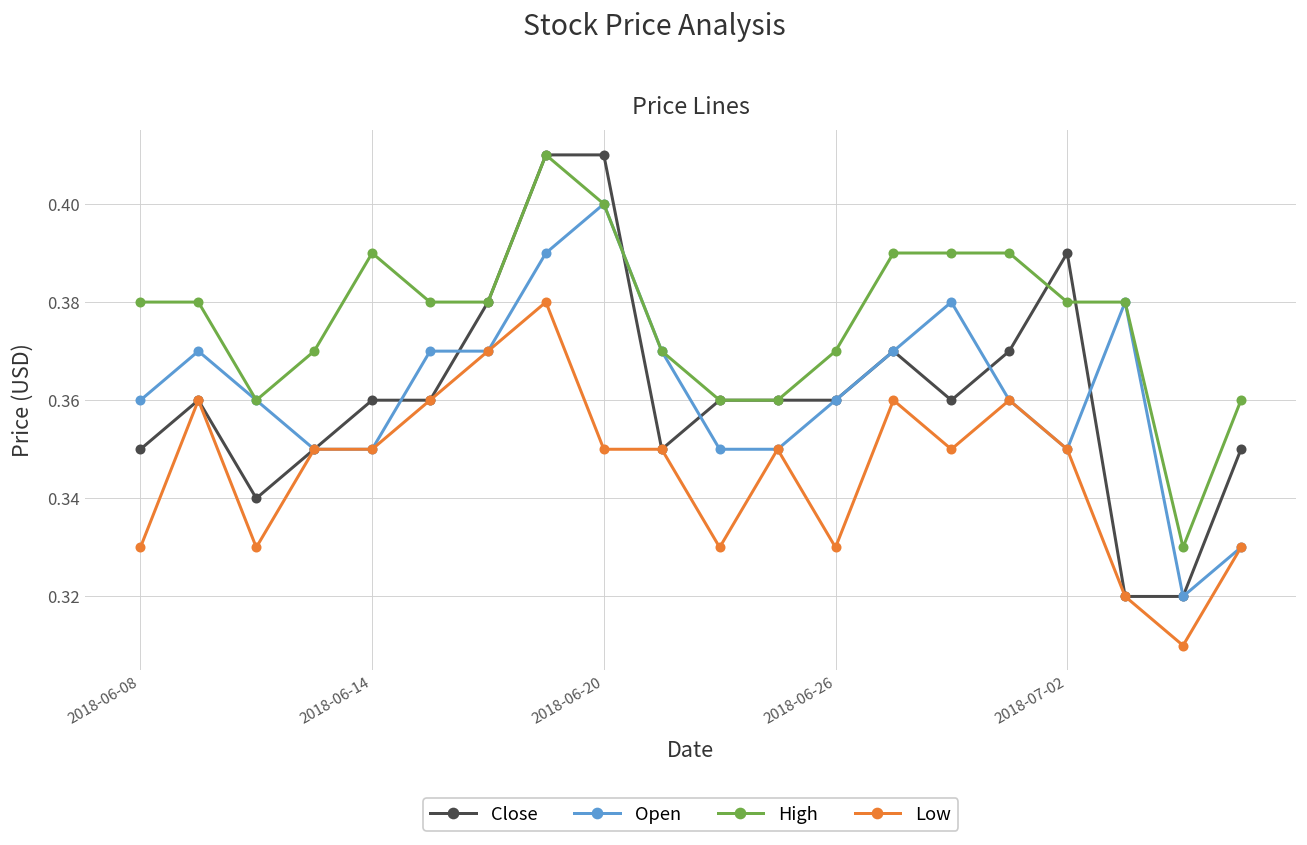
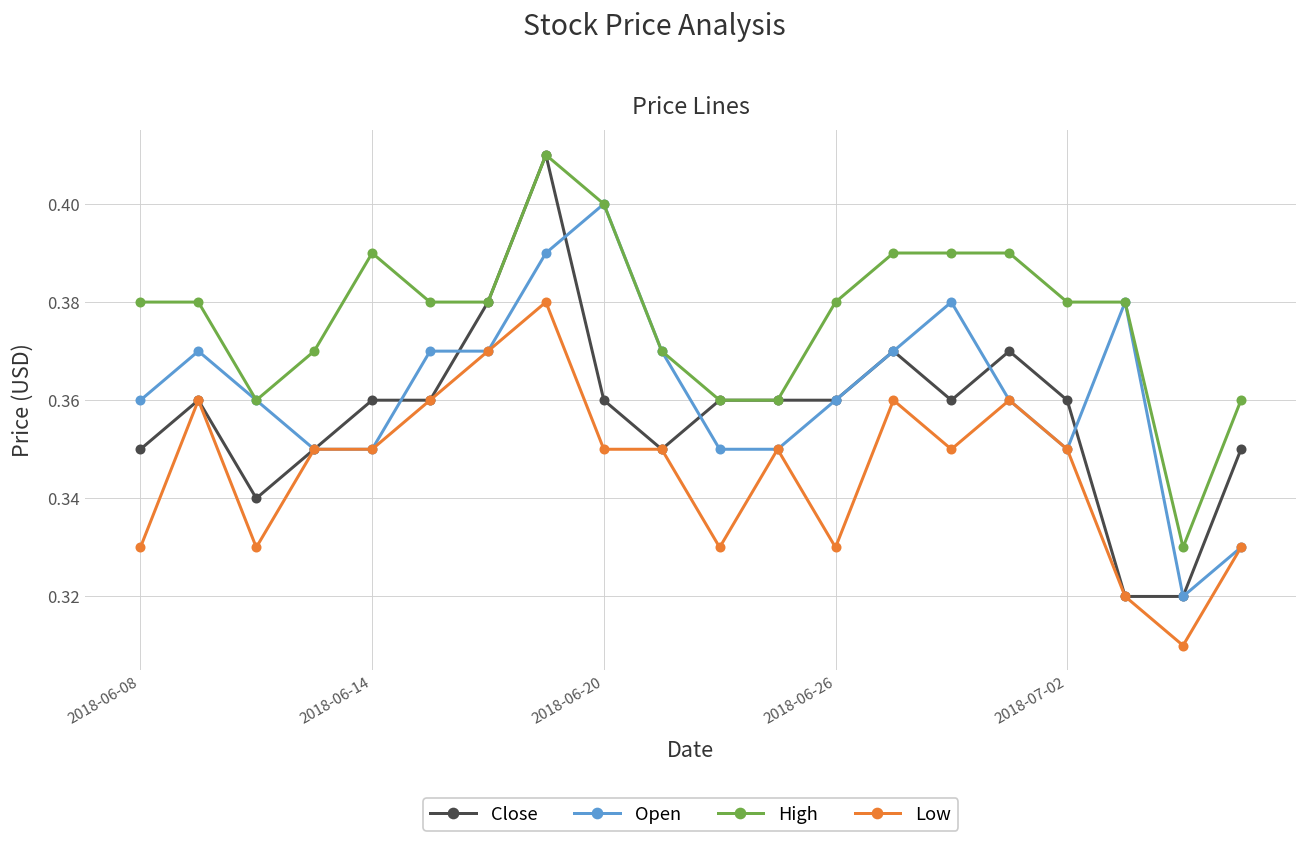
  {
    "Close": {
      "2018-06-08": 0.35,
      "2018-06-14": 0.36,
-     "2018-06-20": 0.41,
-     "2018-07-02": 0.39
+     "2018-06-20": 0.36,
+     "2018-07-02": 0.36
    },
    "Open": {
      "2018-06-08": 0.36
    },
    "High": {
      "2018-06-08": 0.38,
      "2018-06-14": 0.39,
-     "2018-06-26": 0.37,
+     "2018-06-26": 0.38,
      "2018-07-02": 0.38
    },
    "Low": {
      "2018-06-08": 0.33,
      "2018-06-20": 0.35,
      "2018-06-26": 0.33
    }
  }
